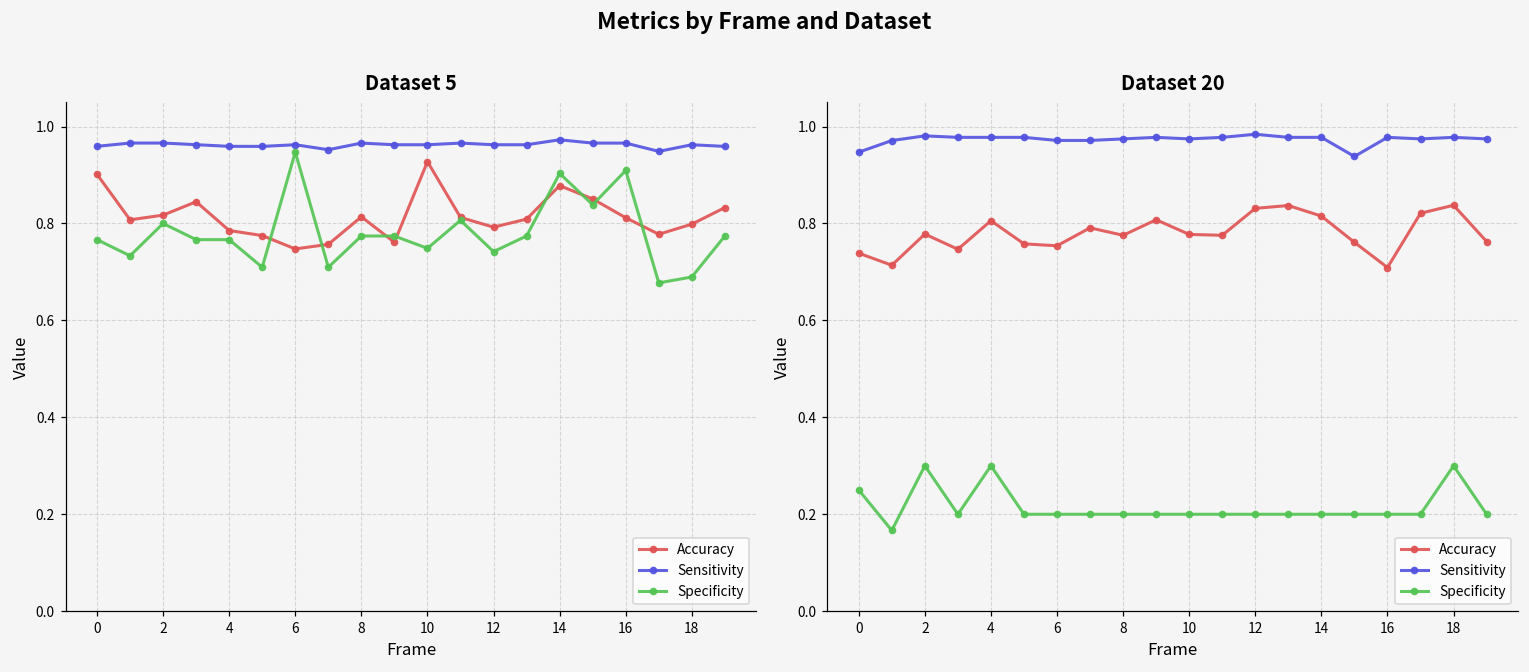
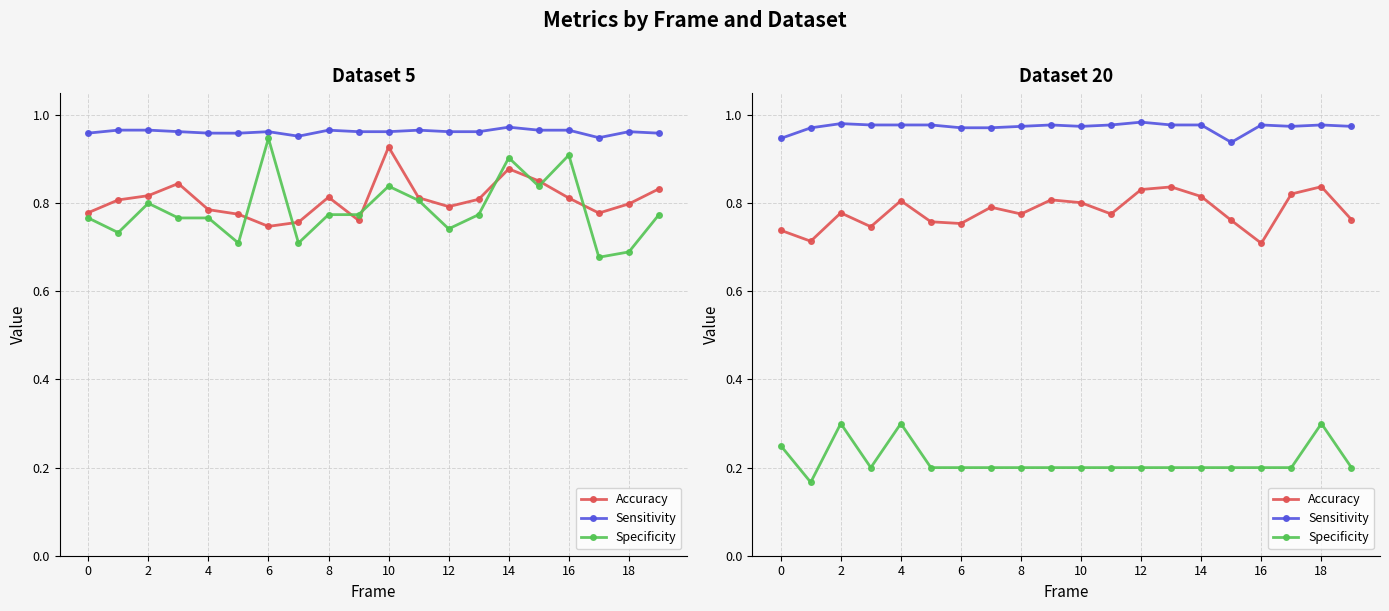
  {
    "Dataset 5": {
      "Accuracy": {
-       "0": 0.90,
+       "0": 0.78,
        "2": 0.82,
        "4": 0.79,
        "6": 0.75,
        "8": 0.81,
        "10": 0.93,
        "12": 0.79,
        "14": 0.88,
        "16": 0.81,
        "18": 0.80
      },
      "Sensitivity": {
        "0": 0.96,
        "2": 0.97,
        "4": 0.96,
        "6": 0.96,
        "8": 0.97,
        "10": 0.96,
        "12": 0.96,
        "14": 0.97,
        "16": 0.97,
        "18": 0.96
      },
      "Specificity": {
        "0": 0.77,
        "2": 0.80,
        "4": 0.77,
        "6": 0.95,
        "8": 0.77,
-       "10": 0.75,
+       "10": 0.84,
        "12": 0.74,
        "14": 0.90,
        "16": 0.91,
        "18": 0.69
      }
    },
    "Dataset 20": {
      "Accuracy": {
        "0": 0.74,
        "2": 0.78,
        "4": 0.81,
        "6": 0.75,
        "8": 0.78,
-       "10": 0.78,
+       "10": 0.80,
        "12": 0.83,
        "14": 0.82,
        "16": 0.71,
        "18": 0.84
      },
      "Sensitivity": {
        "0": 0.95,
        "2": 0.98,
        "4": 0.98,
        "6": 0.97,
        "8": 0.97,
        "10": 0.97,
        "12": 0.98,
        "14": 0.98,
        "16": 0.98,
        "18": 0.98
      },
      "Specificity": {
        "0": 0.25,
        "2": 0.30,
        "4": 0.30,
        "6": 0.20,
        "8": 0.20,
        "10": 0.20,
        "12": 0.20,
        "14": 0.20,
        "16": 0.20,
        "18": 0.30
      }
    }
  }
